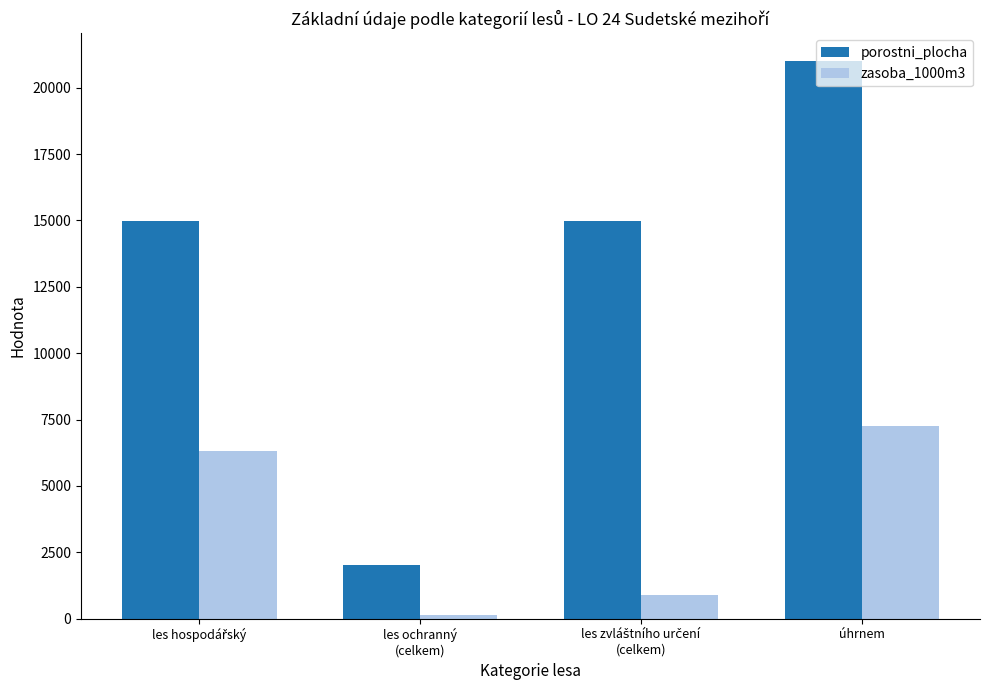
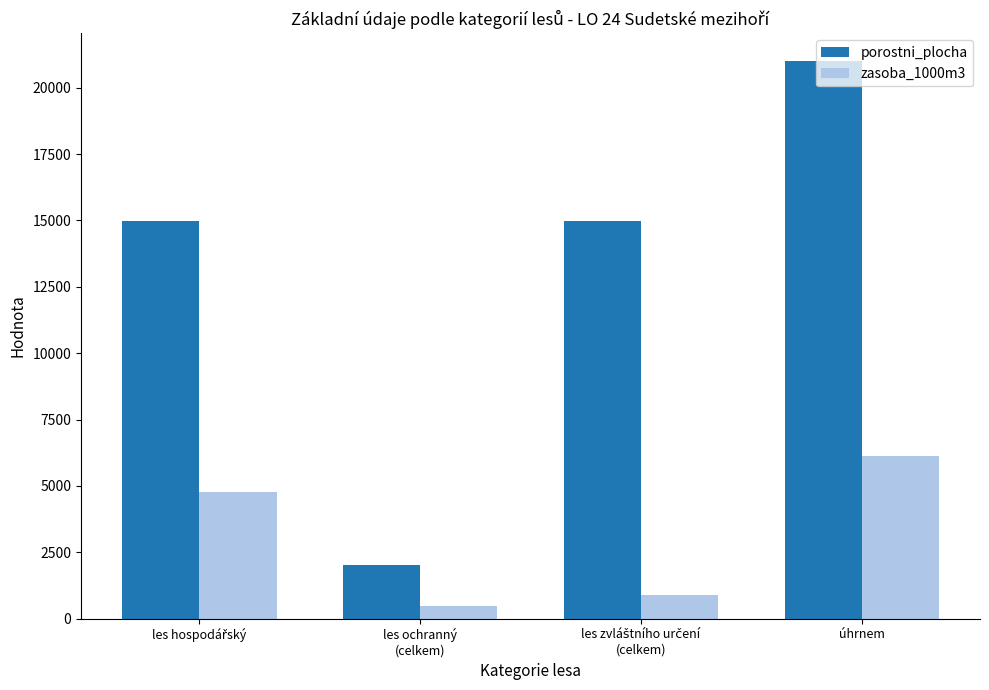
  {
    "porostni_plocha": {
      "les hospodářský": 15000,
      "les ochranný (celkem)": 2000,
      "les zvláštního určení (celkem)": 15000
    },
    "zasoba_1000m3": {
-     "les hospodářský": 6300,
-     "les ochranný (celkem)": 200,
+     "les hospodářský": 4800,
+     "les ochranný (celkem)": 500,
      "les zvláštního určení (celkem)": 900,
-     "úhrnem": 7300
+     "úhrnem": 6100
    }
  }
